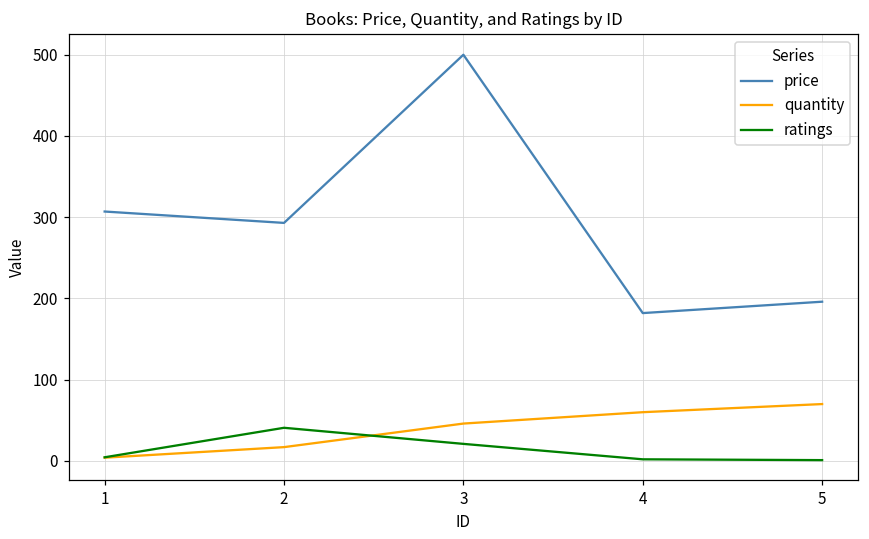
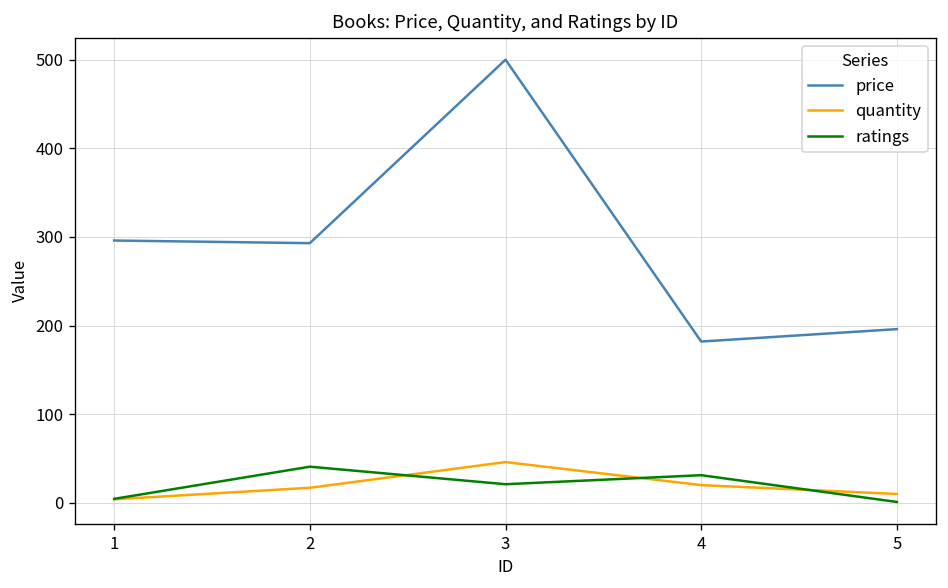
  {
    "price": {
-     "1": 310,
+     "1": 300,
      "2": 290,
      "3": 500,
      "4": 180,
      "5": 200
    },
    "quantity": {
      "2": 20,
      "3": 50,
-     "4": 60,
-     "5": 70
+     "4": 20,
+     "5": 10
    },
    "ratings": {
      "2": 40,
      "3": 20,
-     "4": 0,
+     "4": 30,
      "5": 0
    }
  }
